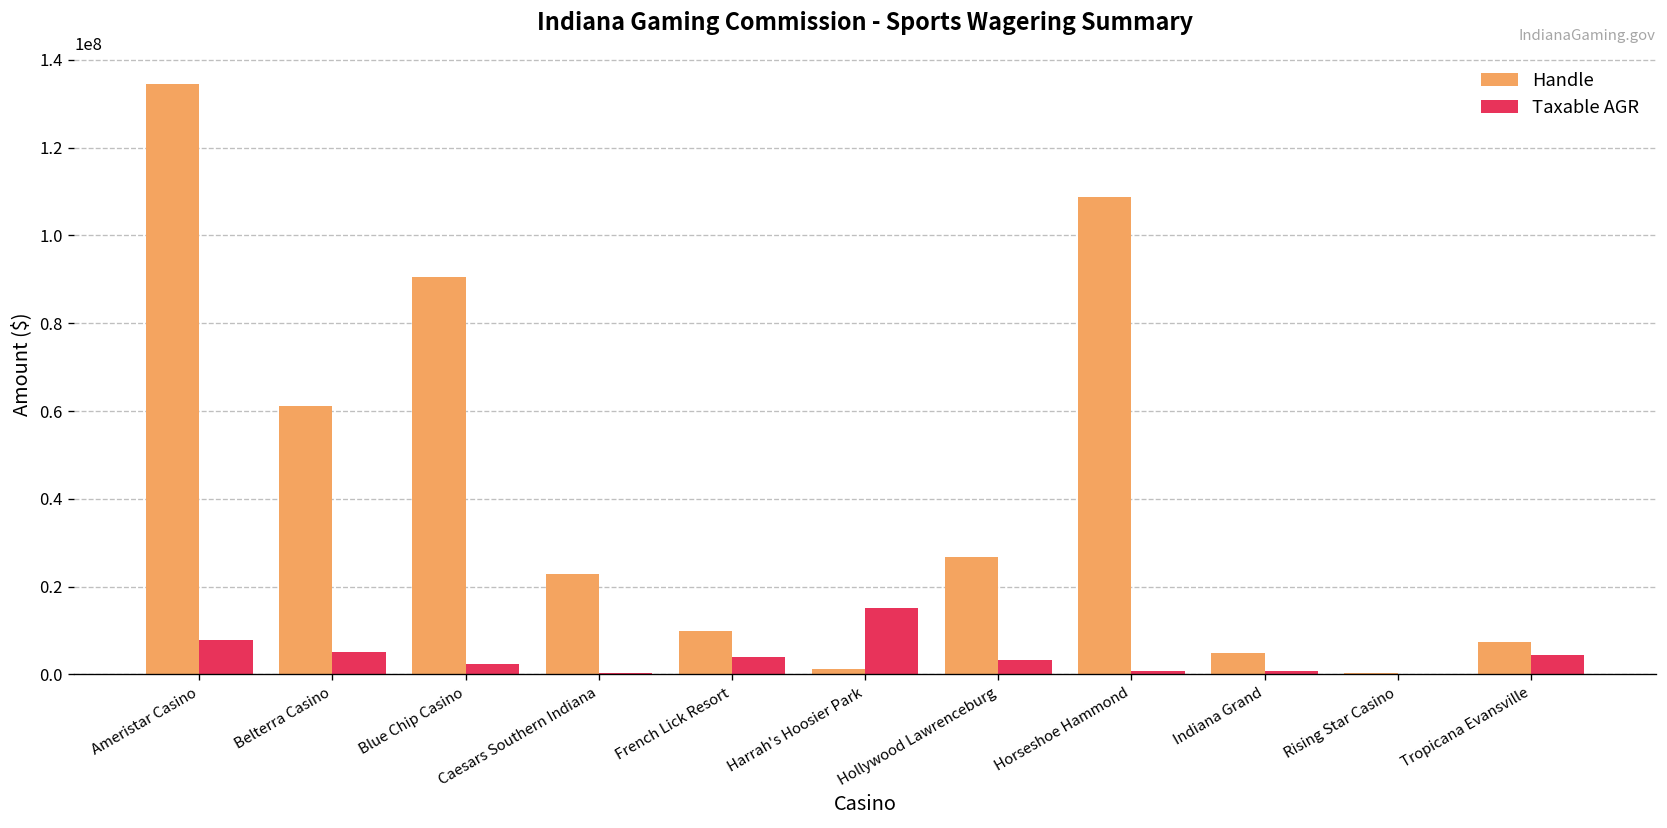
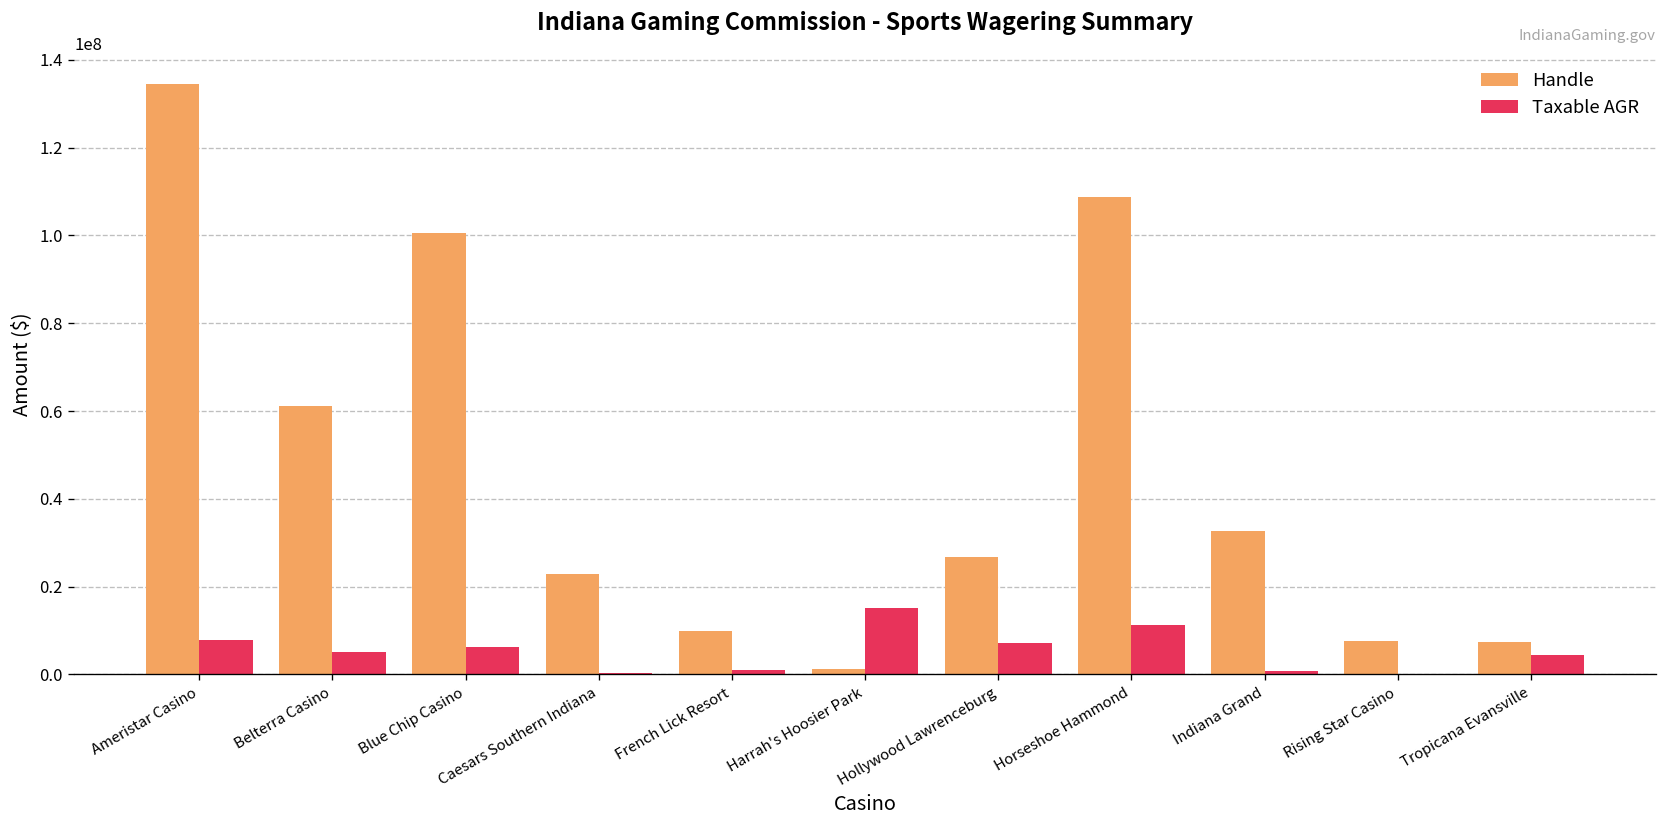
  {
    "Handle": {
      "Ameristar Casino": 134000000,
      "Belterra Casino": 61000000,
-     "Blue Chip Casino": 91000000,
+     "Blue Chip Casino": 101000000,
      "Caesars Southern Indiana": 23000000,
      "French Lick Resort": 10000000,
      "Harrah's Hoosier Park": 1000000,
      "Hollywood Lawrenceburg": 27000000,
      "Horseshoe Hammond": 109000000,
-     "Indiana Grand": 5000000,
-     "Rising Star Casino": 0,
+     "Indiana Grand": 33000000,
+     "Rising Star Casino": 8000000,
      "Tropicana Evansville": 7000000
    },
    "Taxable AGR": {
      "Ameristar Casino": 8000000,
      "Belterra Casino": 5000000,
-     "Blue Chip Casino": 2000000,
-     "French Lick Resort": 4000000,
+     "Blue Chip Casino": 6000000,
+     "French Lick Resort": 1000000,
      "Harrah's Hoosier Park": 15000000,
-     "Hollywood Lawrenceburg": 3000000,
-     "Horseshoe Hammond": 1000000,
+     "Hollywood Lawrenceburg": 7000000,
+     "Horseshoe Hammond": 11000000,
      "Indiana Grand": 1000000,
      "Tropicana Evansville": 4000000
    }
  }
